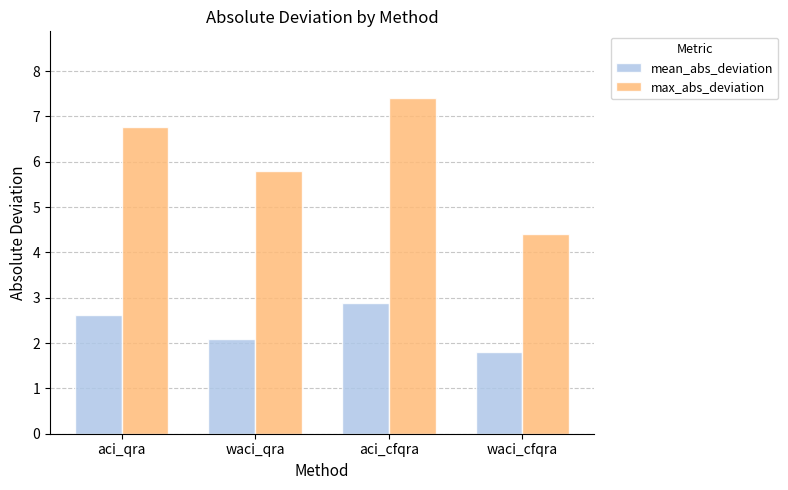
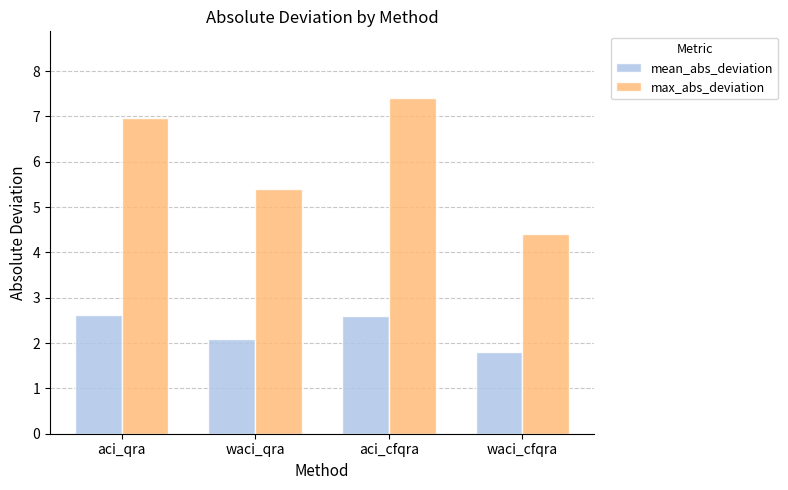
  {
    "mean_abs_deviation": {
      "aci_qra": 2.6,
      "waci_qra": 2.1,
-     "aci_cfqra": 2.9,
+     "aci_cfqra": 2.6,
      "waci_cfqra": 1.8
    },
    "max_abs_deviation": {
-     "aci_qra": 6.8,
-     "waci_qra": 5.8,
+     "aci_qra": 7.0,
+     "waci_qra": 5.4,
      "aci_cfqra": 7.4,
      "waci_cfqra": 4.4
    }
  }
